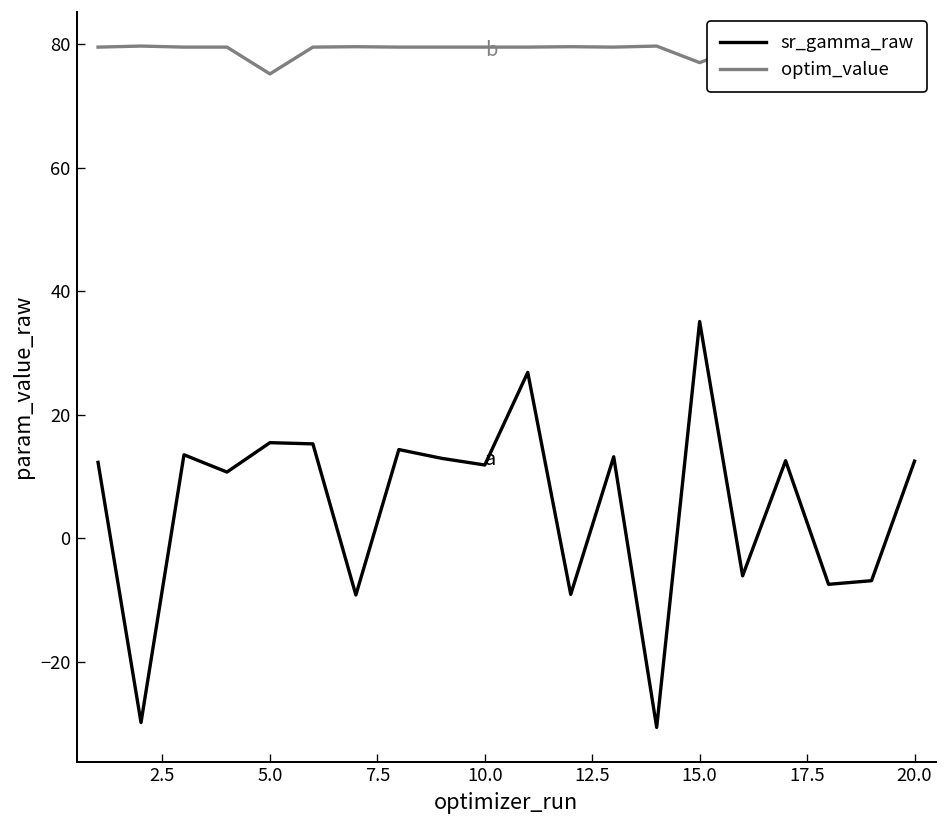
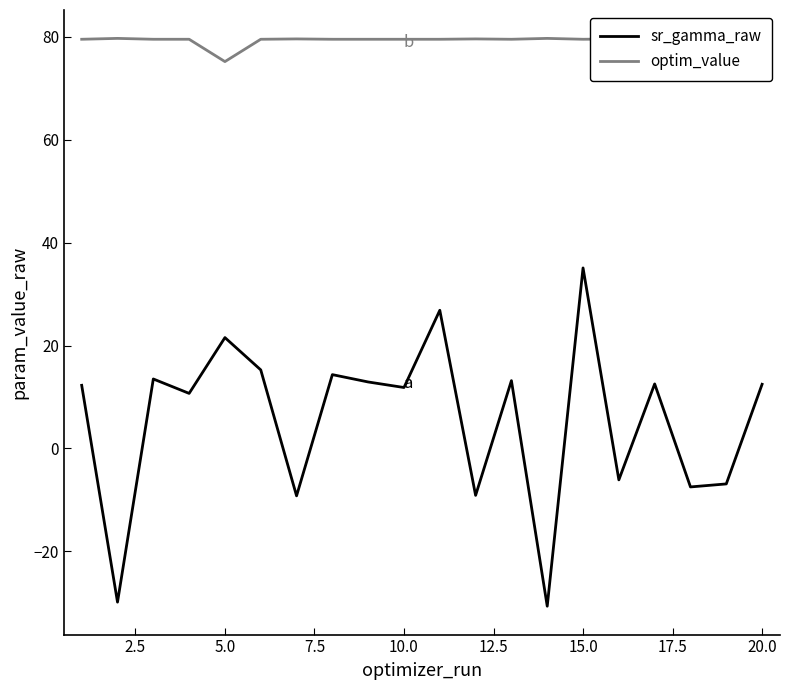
  {
    "sr_gamma_raw": {
-     "5.0": 15,
+     "5.0": 22,
      "10.0": 12,
      "15.0": 35,
      "20.0": 12
    },
    "optim_value": {
      "5.0": 75,
      "10.0": 80,
-     "15.0": 77
+     "15.0": 80
    }
  }
